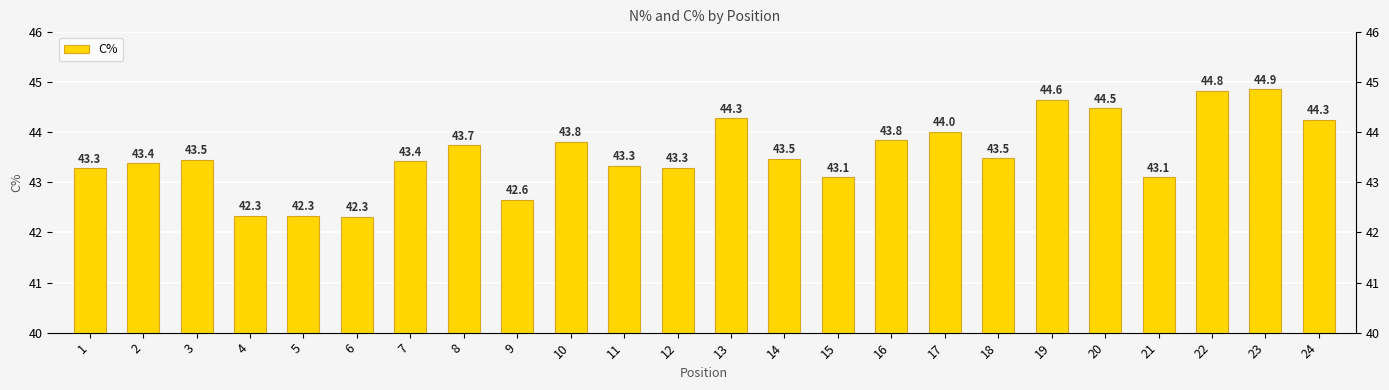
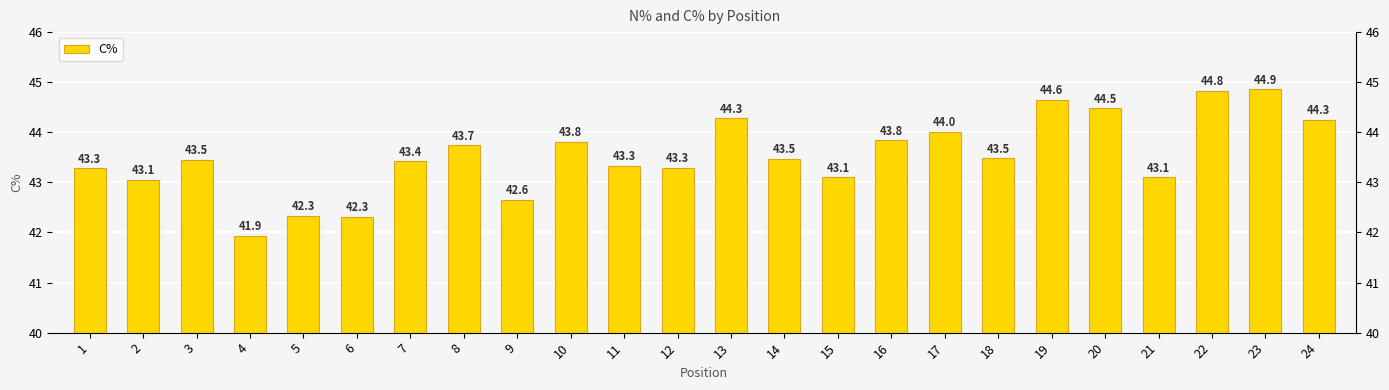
  {
    "1": 43.3,
-   "2": 43.4,
+   "2": 43.1,
    "3": 43.5,
-   "4": 42.3,
+   "4": 41.9,
    "5": 42.3,
    "6": 42.3,
    "7": 43.4,
    "8": 43.7,
    "9": 42.6,
    "10": 43.8,
    "11": 43.3,
    "12": 43.3,
    "13": 44.3,
    "14": 43.5,
    "15": 43.1,
    "16": 43.8,
    "17": 44.0,
    "18": 43.5,
    "19": 44.6,
    "20": 44.5,
    "21": 43.1,
    "22": 44.8,
    "23": 44.9,
    "24": 44.3
  }
